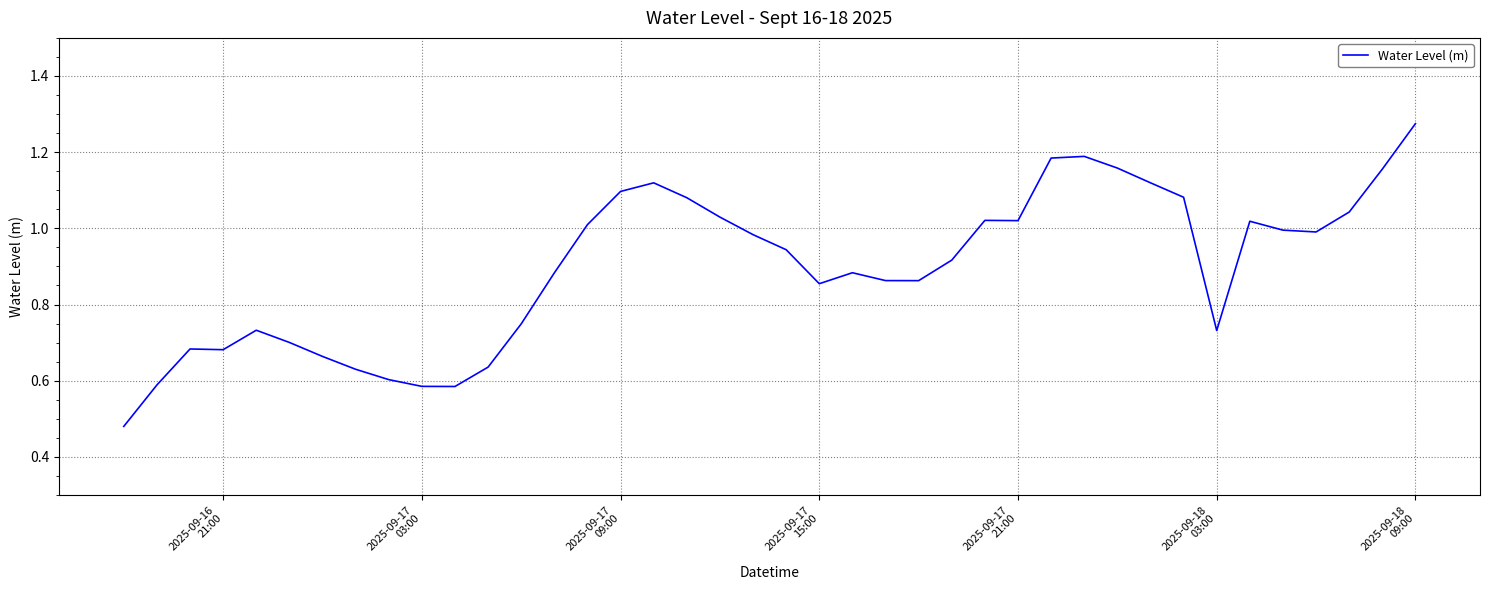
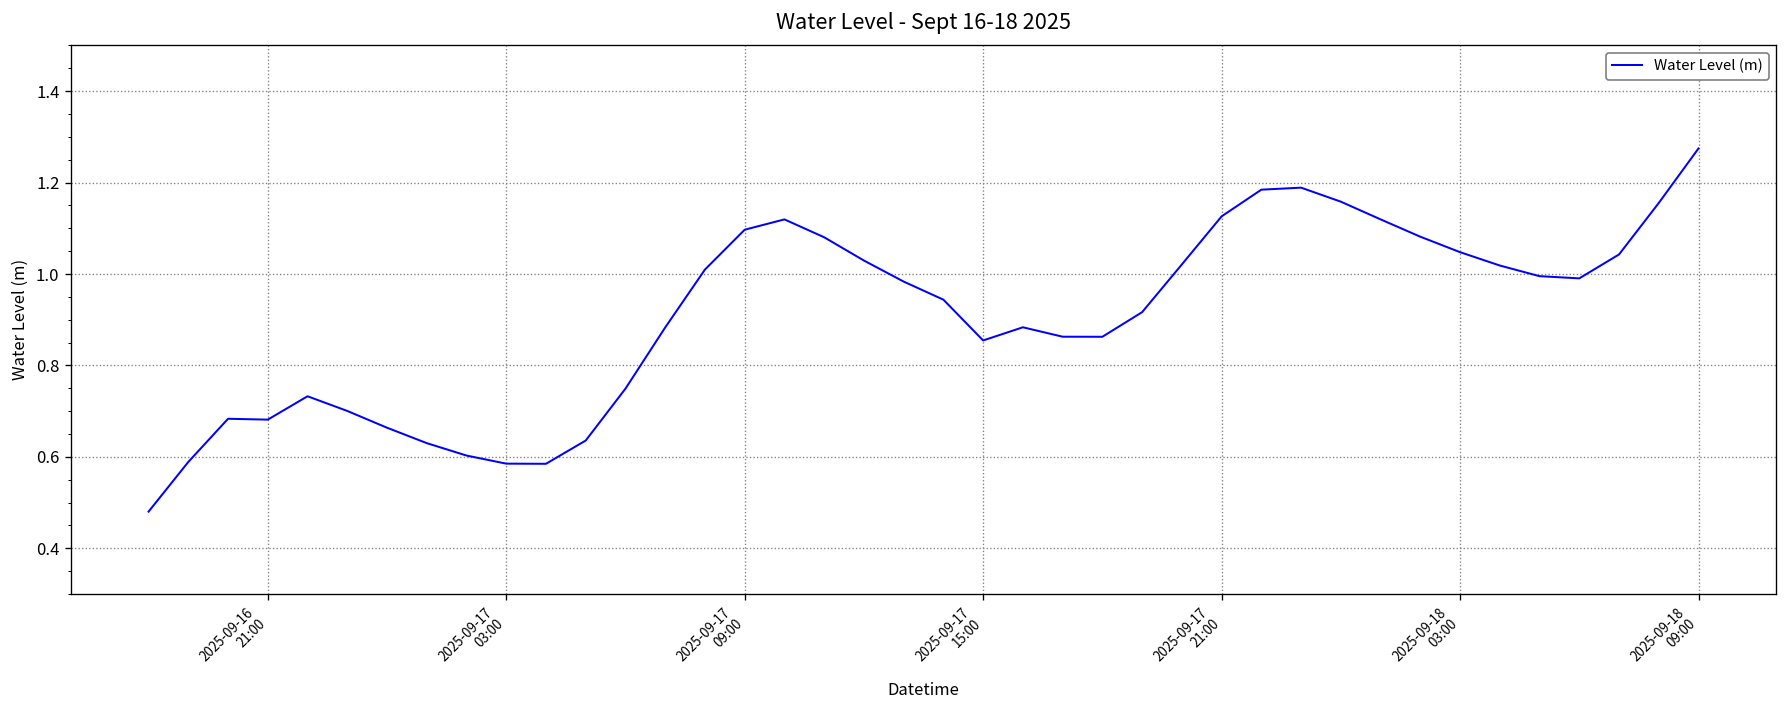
  {
    "2025-09-16 21:00": 0.68,
    "2025-09-17 03:00": 0.59,
    "2025-09-17 09:00": 1.10,
    "2025-09-17 15:00": 0.85,
-   "2025-09-17 21:00": 1.02,
-   "2025-09-18 03:00": 0.73,
+   "2025-09-17 21:00": 1.13,
+   "2025-09-18 03:00": 1.05,
    "2025-09-18 09:00": 1.27
  }
